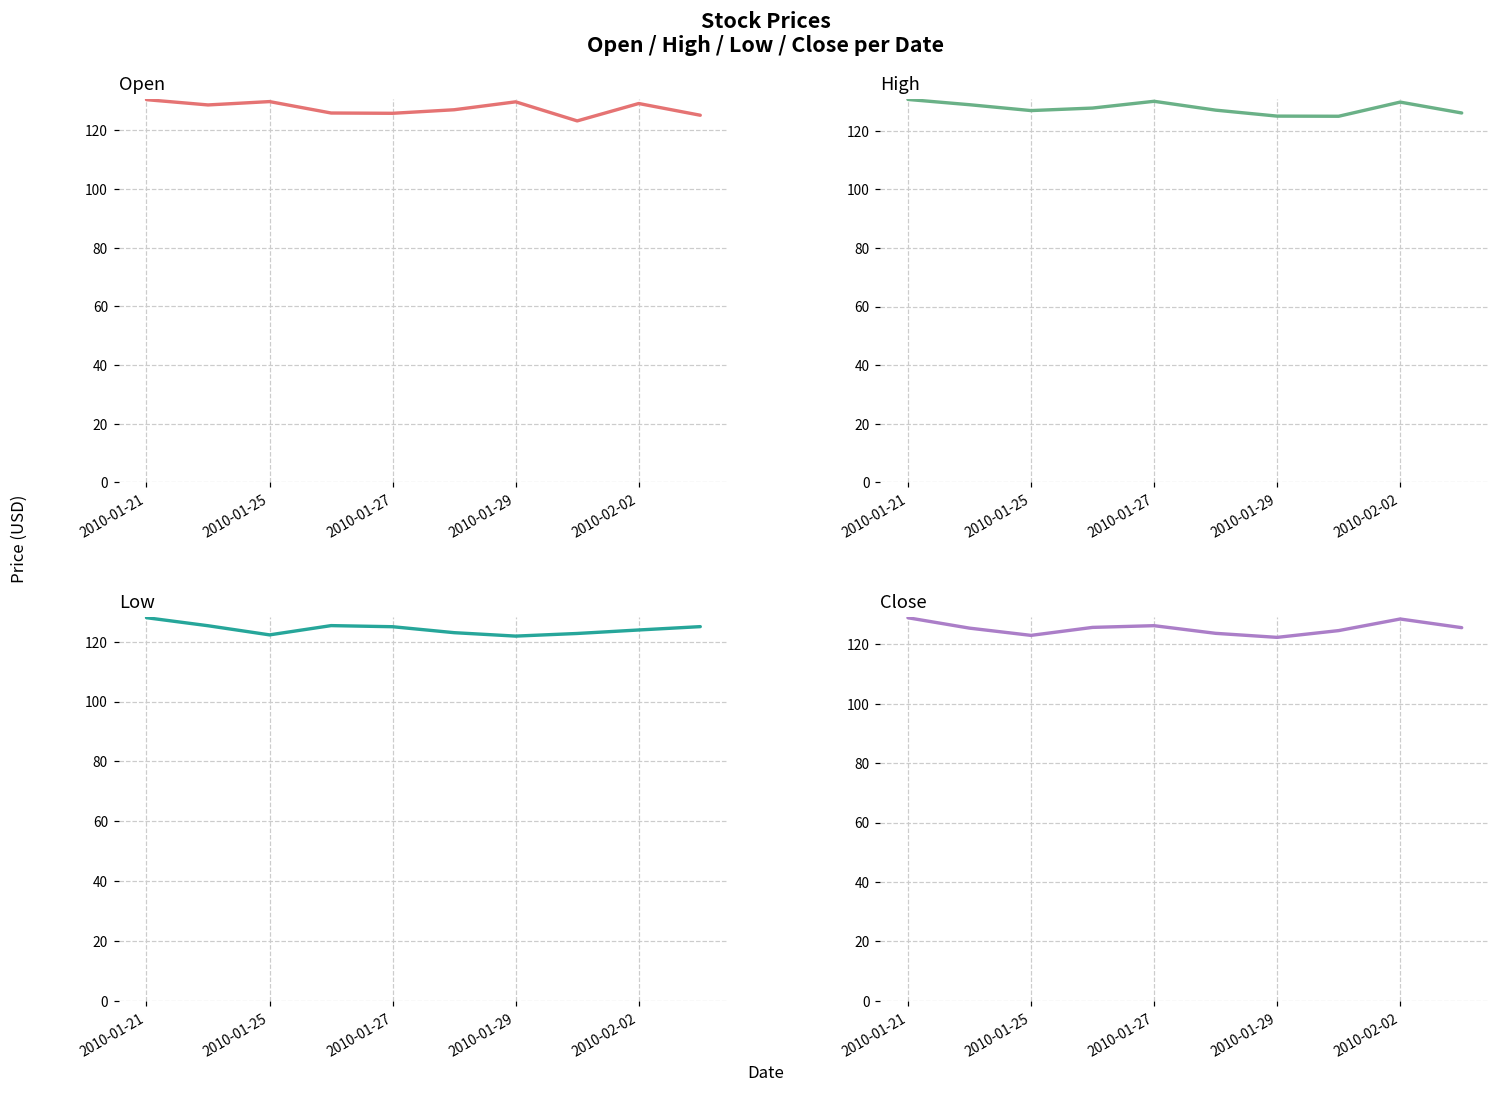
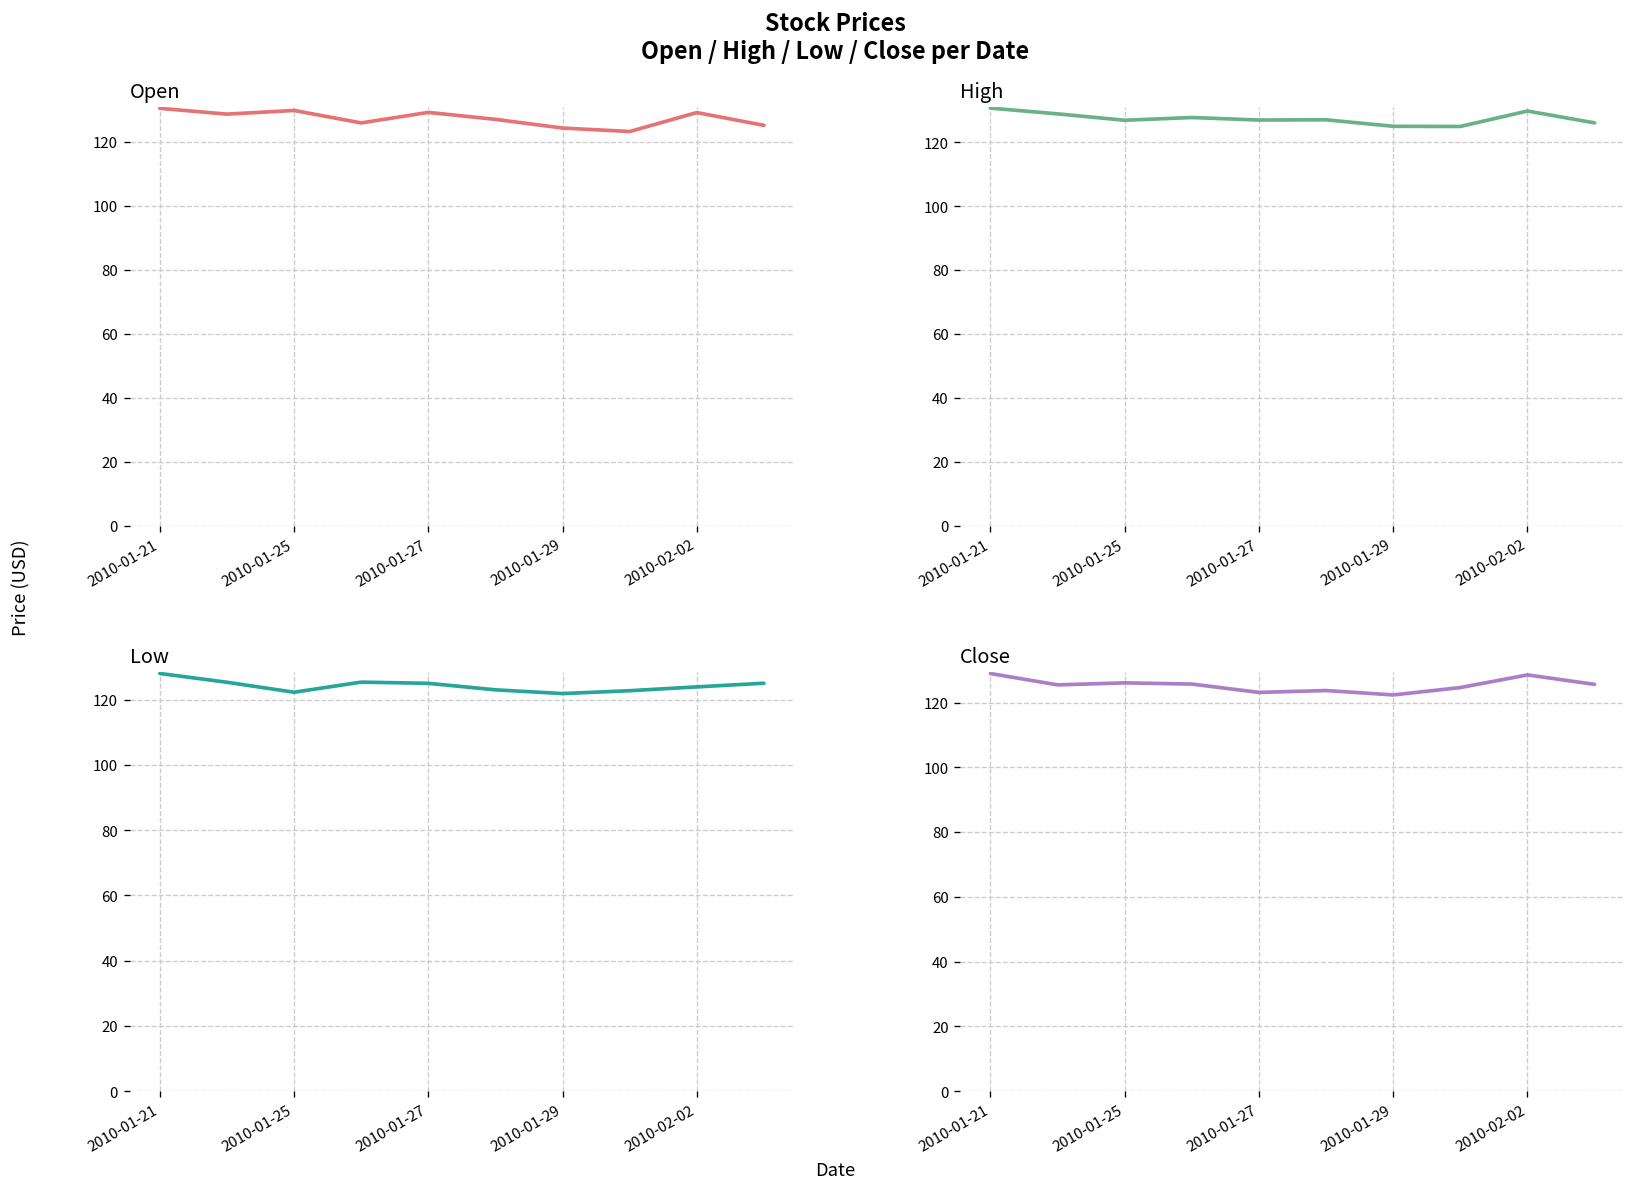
  {
    "Open": {
      "2010-01-21": 130,
      "2010-01-25": 130,
-     "2010-01-27": 126,
-     "2010-01-29": 130,
+     "2010-01-27": 129,
+     "2010-01-29": 124,
      "2010-02-02": 129
    },
    "High": {
      "2010-01-21": 131,
      "2010-01-25": 127,
-     "2010-01-27": 130,
+     "2010-01-27": 127,
      "2010-01-29": 125,
      "2010-02-02": 130
    },
    "Low": {
      "2010-01-21": 128,
      "2010-01-25": 122,
      "2010-01-27": 125,
      "2010-01-29": 122,
      "2010-02-02": 124
    },
    "Close": {
      "2010-01-21": 129,
-     "2010-01-25": 123,
-     "2010-01-27": 126,
+     "2010-01-25": 126,
+     "2010-01-27": 123,
      "2010-01-29": 122,
      "2010-02-02": 129
    }
  }
